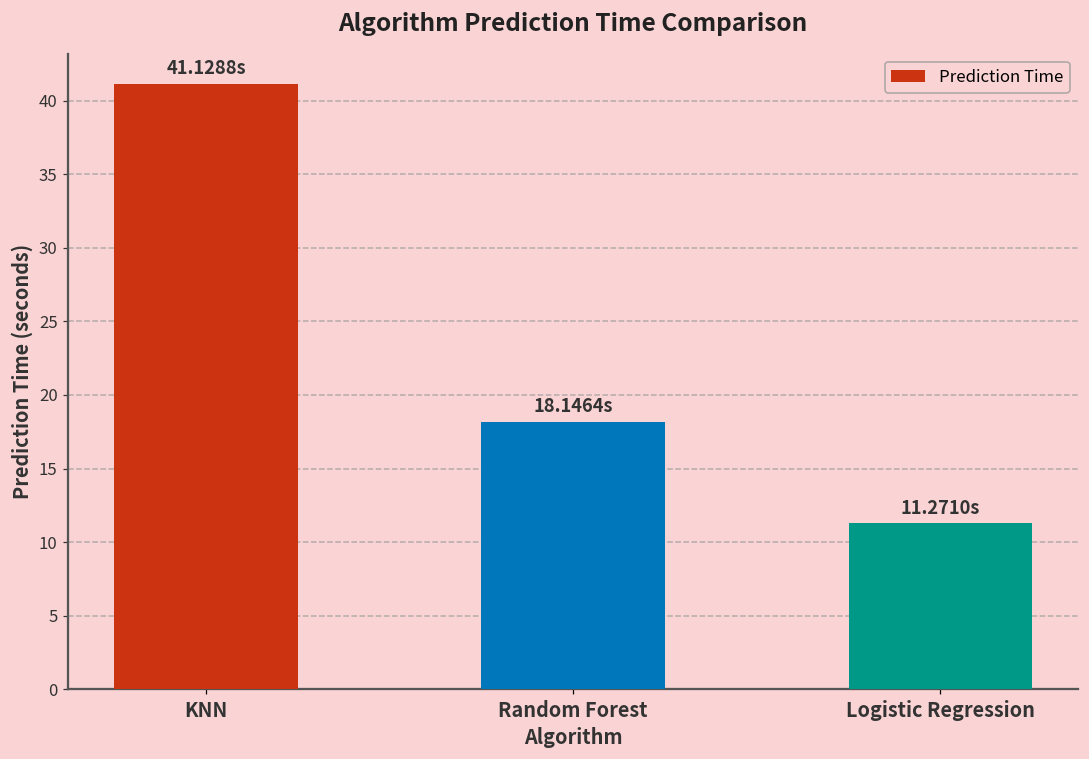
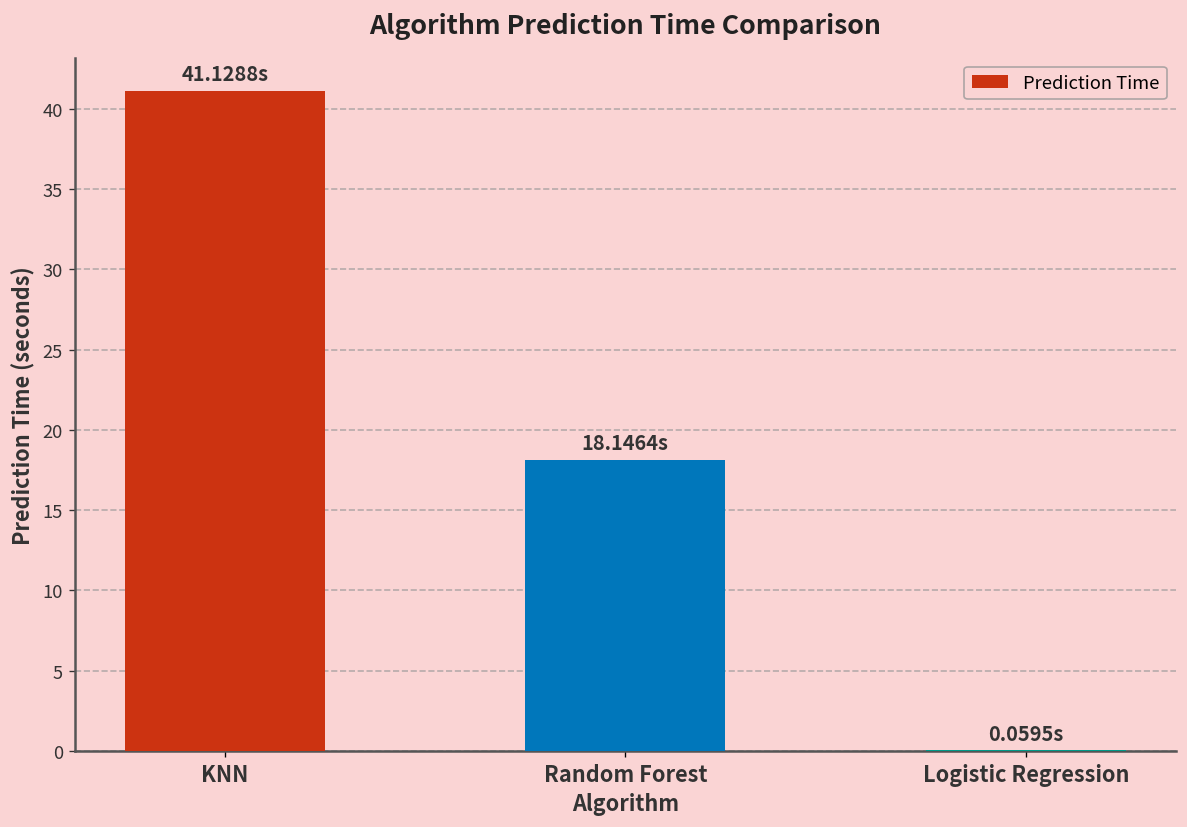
  {
    "KNN": "41.1288s",
    "Random Forest": "18.1464s",
-   "Logistic Regression": "11.2710s"
+   "Logistic Regression": "0.0595s"
  }
